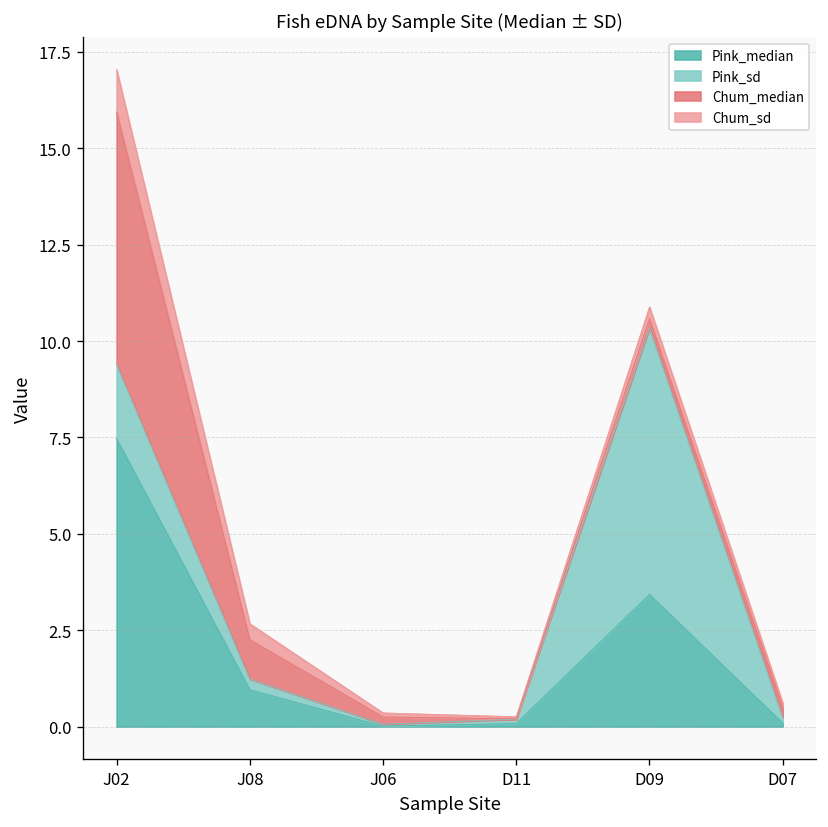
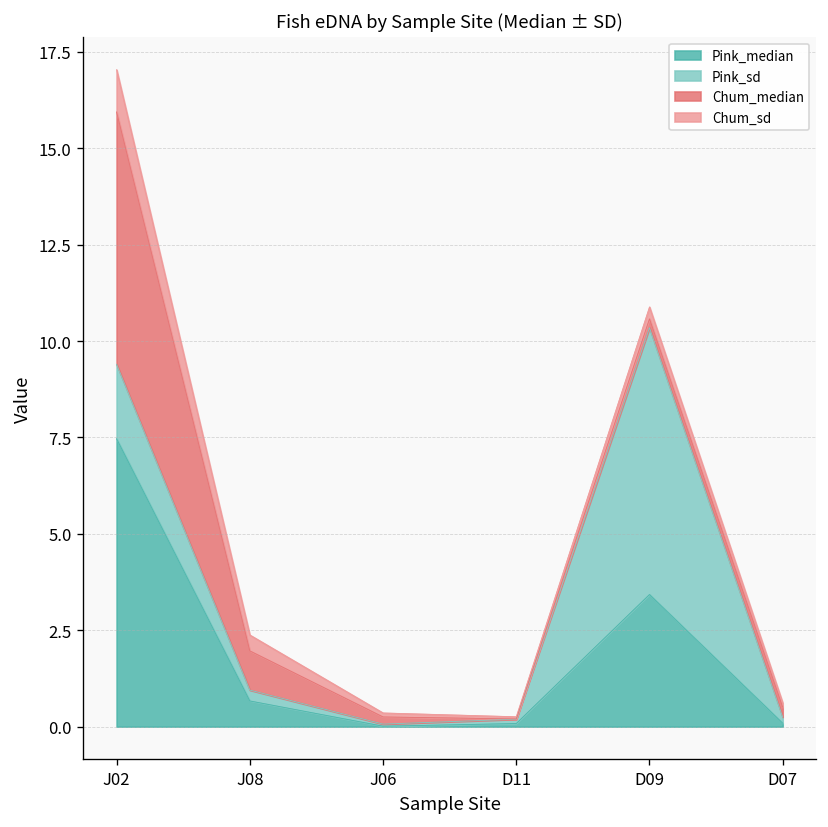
  {
    "Pink_median": {
      "J02": 7.5,
-     "J08": 1.0,
+     "J08": 0.7,
      "D11": 0.1,
      "D09": 3.4,
      "D07": 0.1
    },
    "Pink_sd": {
      "J02": 1.9,
      "J08": 0.3,
      "D09": 6.9,
      "D07": 0.2
    }
  }
